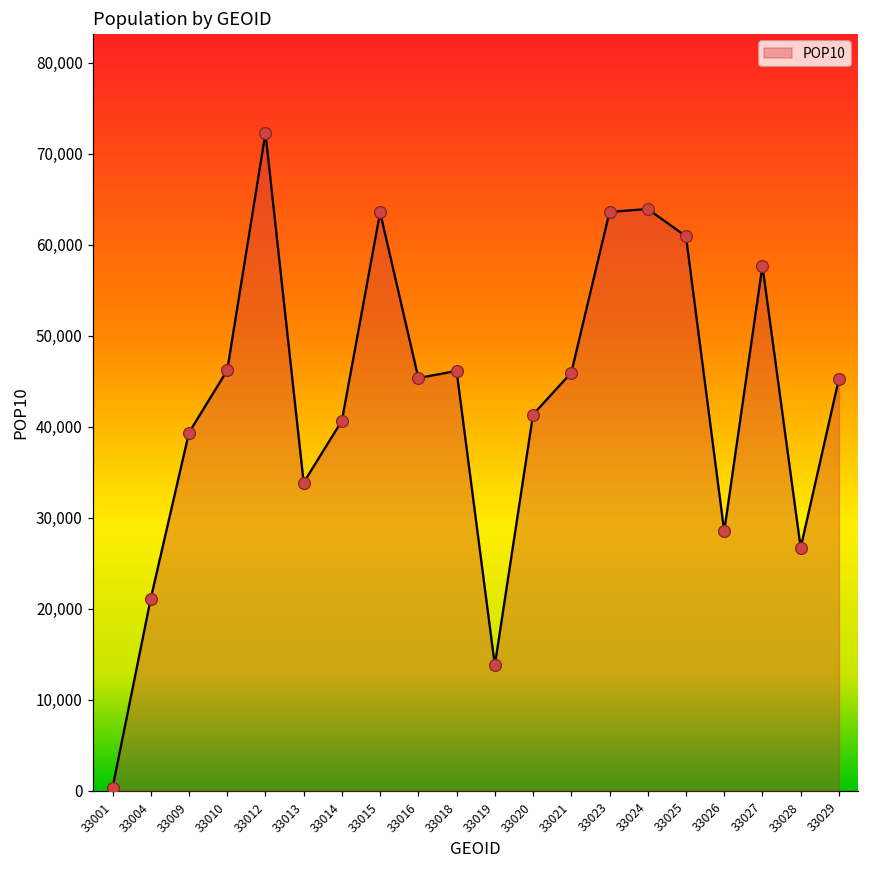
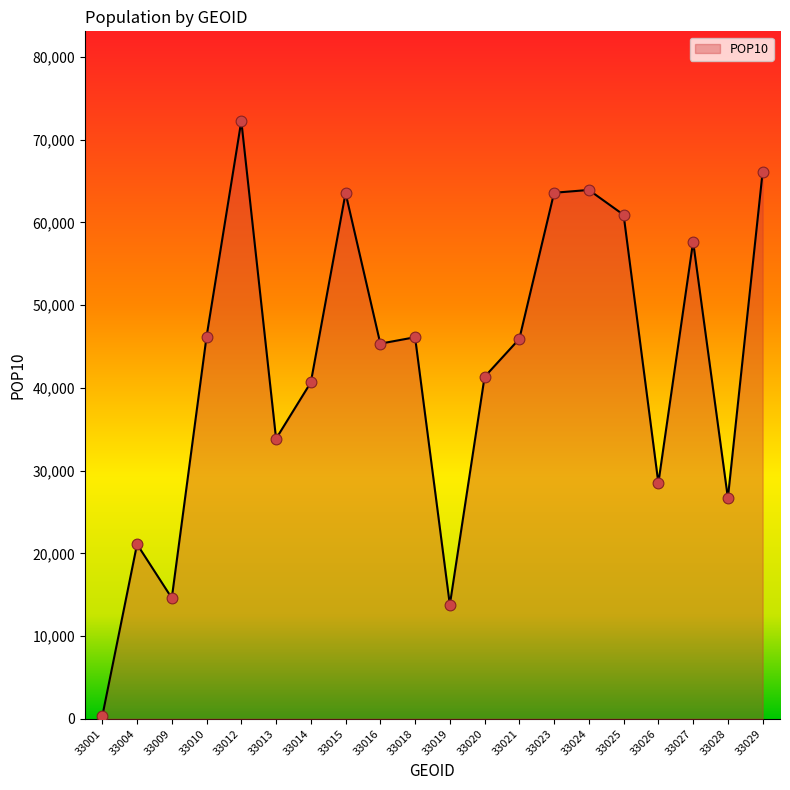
  {
    "33001": "0",
    "33004": "21,000",
-   "33009": "39,000",
+   "33009": "15,000",
    "33010": "46,000",
    "33012": "72,000",
    "33013": "34,000",
    "33014": "41,000",
    "33015": "64,000",
    "33016": "45,000",
    "33018": "46,000",
    "33019": "14,000",
    "33020": "41,000",
    "33021": "46,000",
    "33023": "64,000",
    "33024": "64,000",
    "33025": "61,000",
    "33026": "28,000",
    "33027": "58,000",
    "33028": "27,000",
-   "33029": "45,000"
+   "33029": "66,000"
  }
